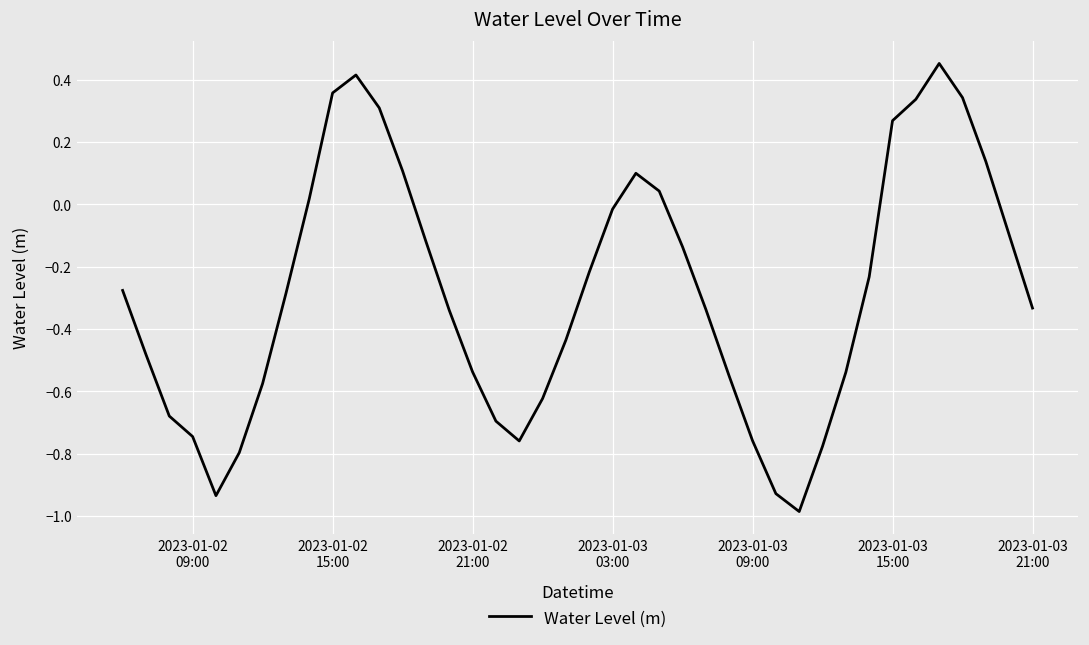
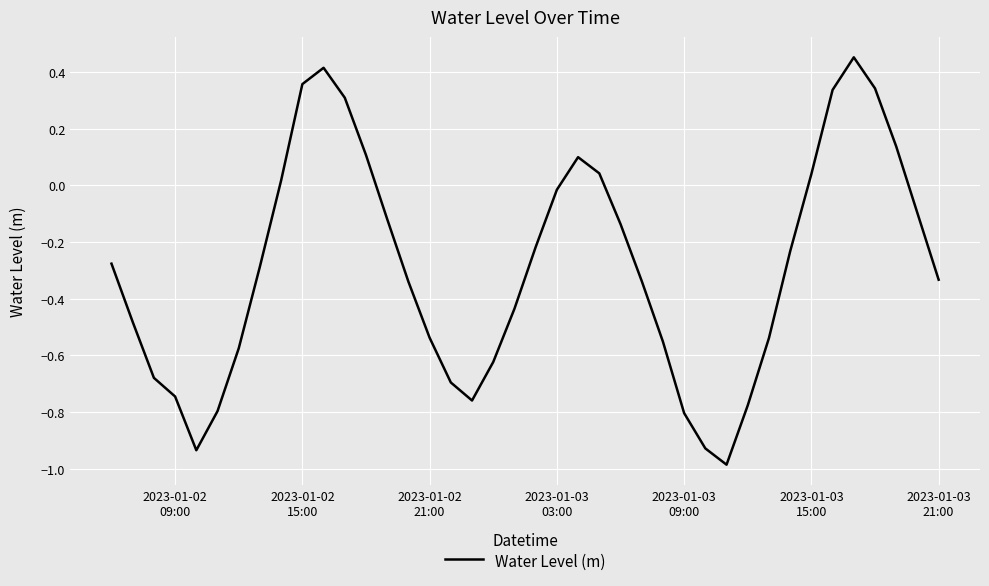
  {
    "2023-01-02 09:00": -0.74,
    "2023-01-02 15:00": 0.36,
    "2023-01-02 21:00": -0.54,
    "2023-01-03 03:00": -0.02,
-   "2023-01-03 09:00": -0.76,
-   "2023-01-03 15:00": 0.27,
+   "2023-01-03 09:00": -0.80,
+   "2023-01-03 15:00": 0.04,
    "2023-01-03 21:00": -0.33
  }
